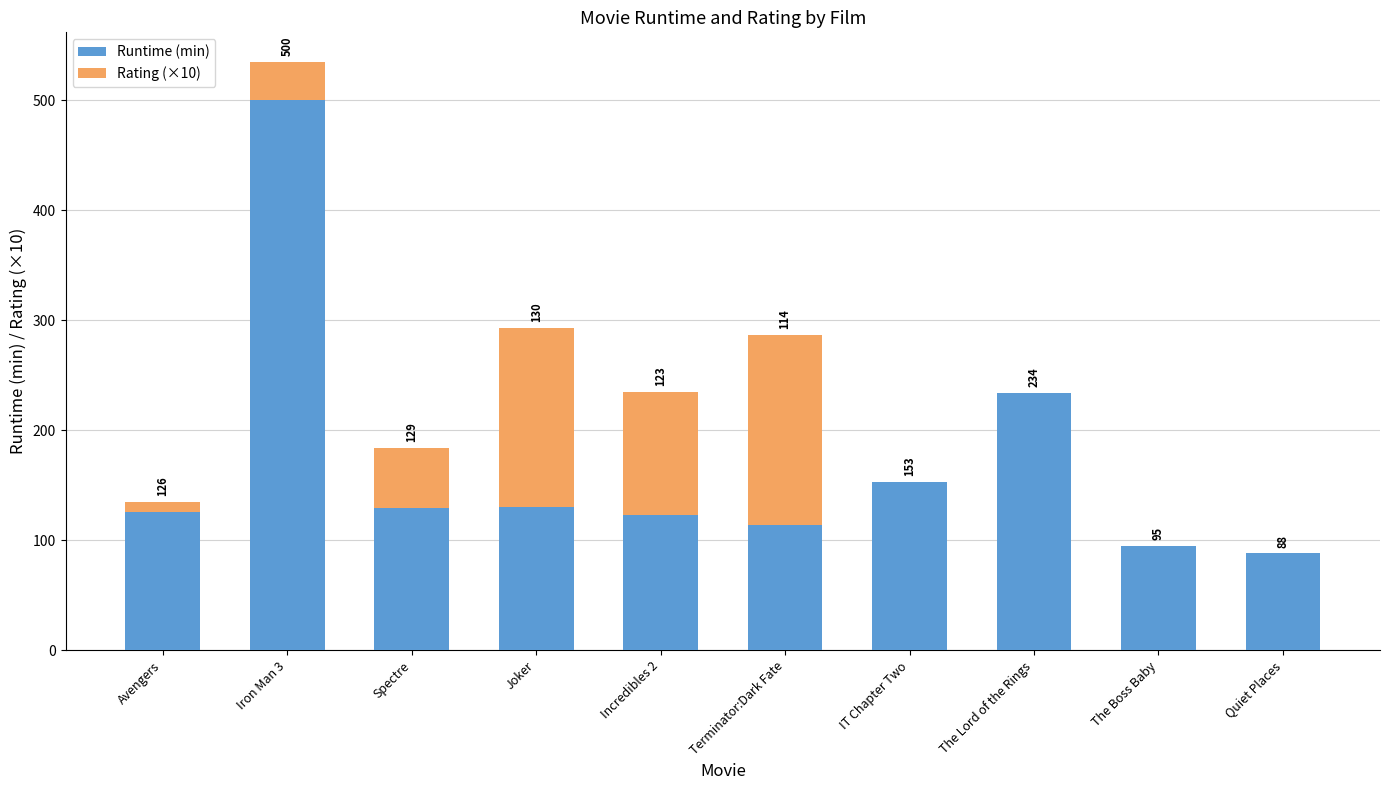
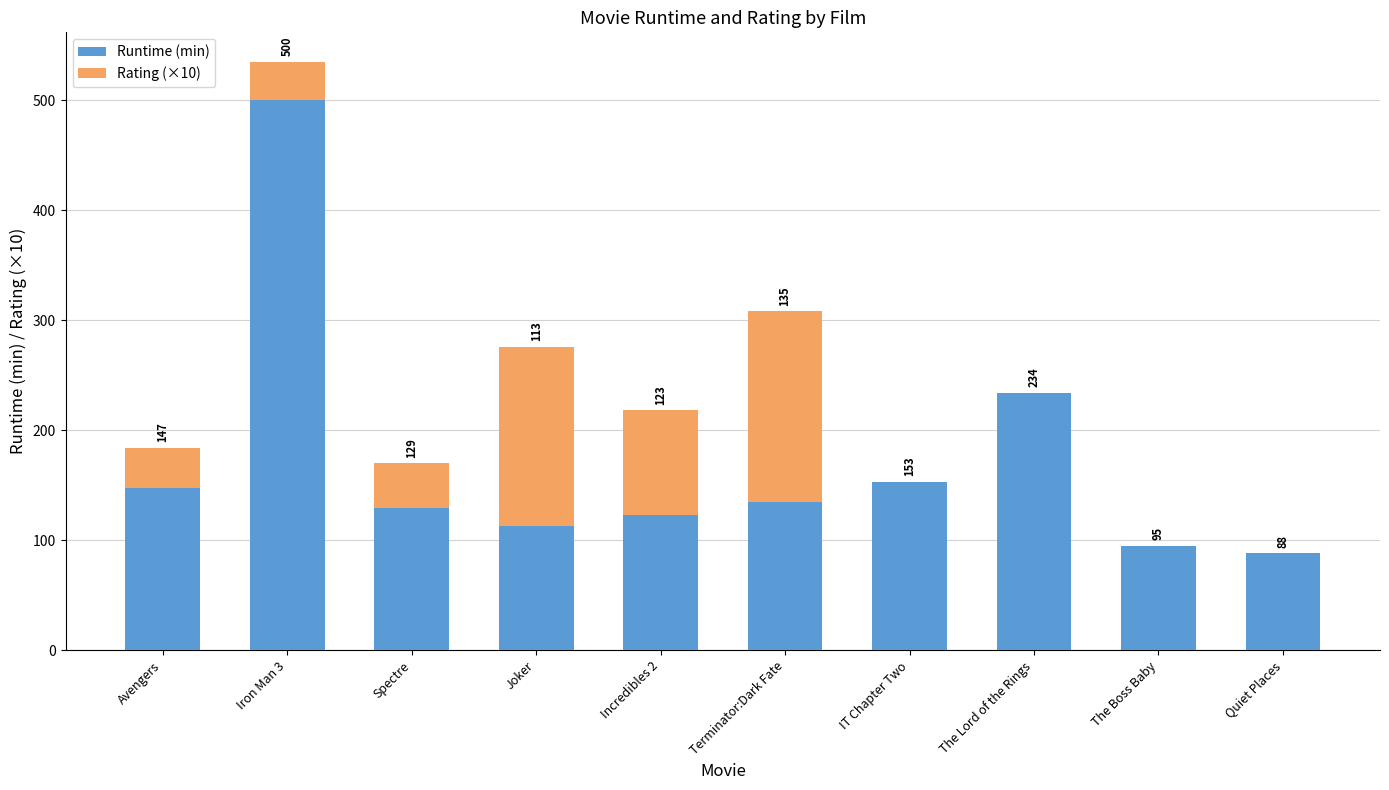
  {
    "Runtime (min)": {
-     "Avengers": 126,
-     "Joker": 130,
-     "Terminator:Dark Fate": 114,
+     "Avengers": 147,
+     "Joker": 113,
+     "Terminator:Dark Fate": 135,
      "IT Chapter Two": 153,
      "The Lord of the Rings": 234,
      "The Boss Baby": 95,
      "Quiet Places": 88
    },
    "Rating (×10)": {
-     "Avengers": 9,
-     "Spectre": 55,
-     "Incredibles 2": 112
+     "Avengers": 37,
+     "Spectre": 41,
+     "Incredibles 2": 95
    }
  }
